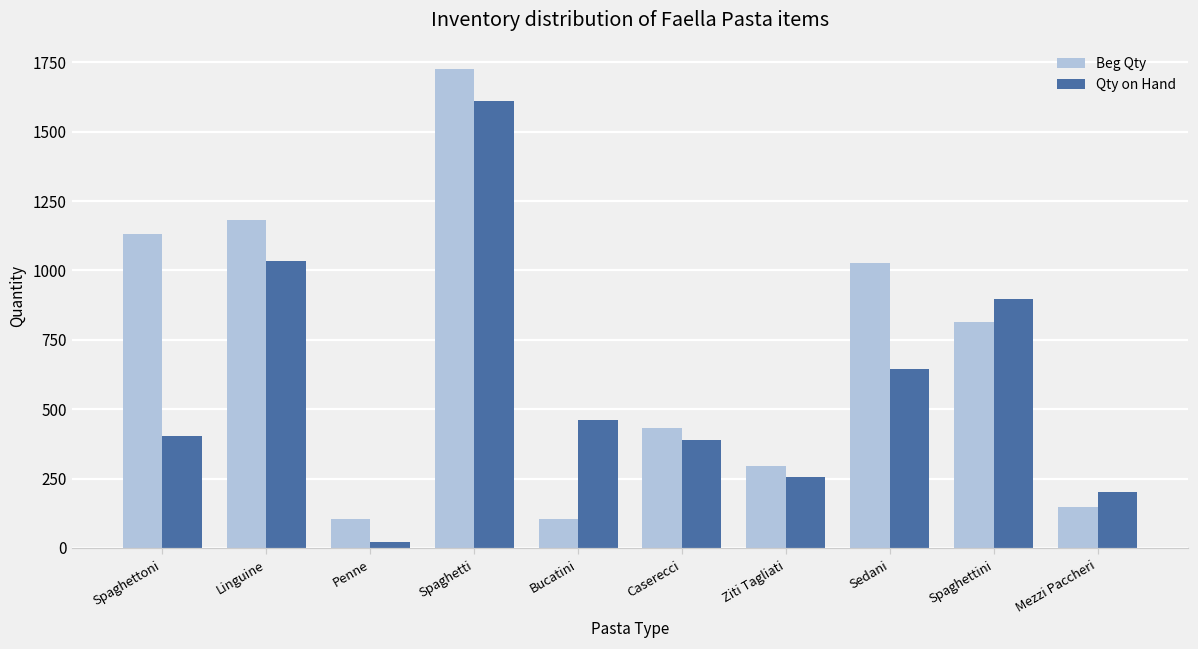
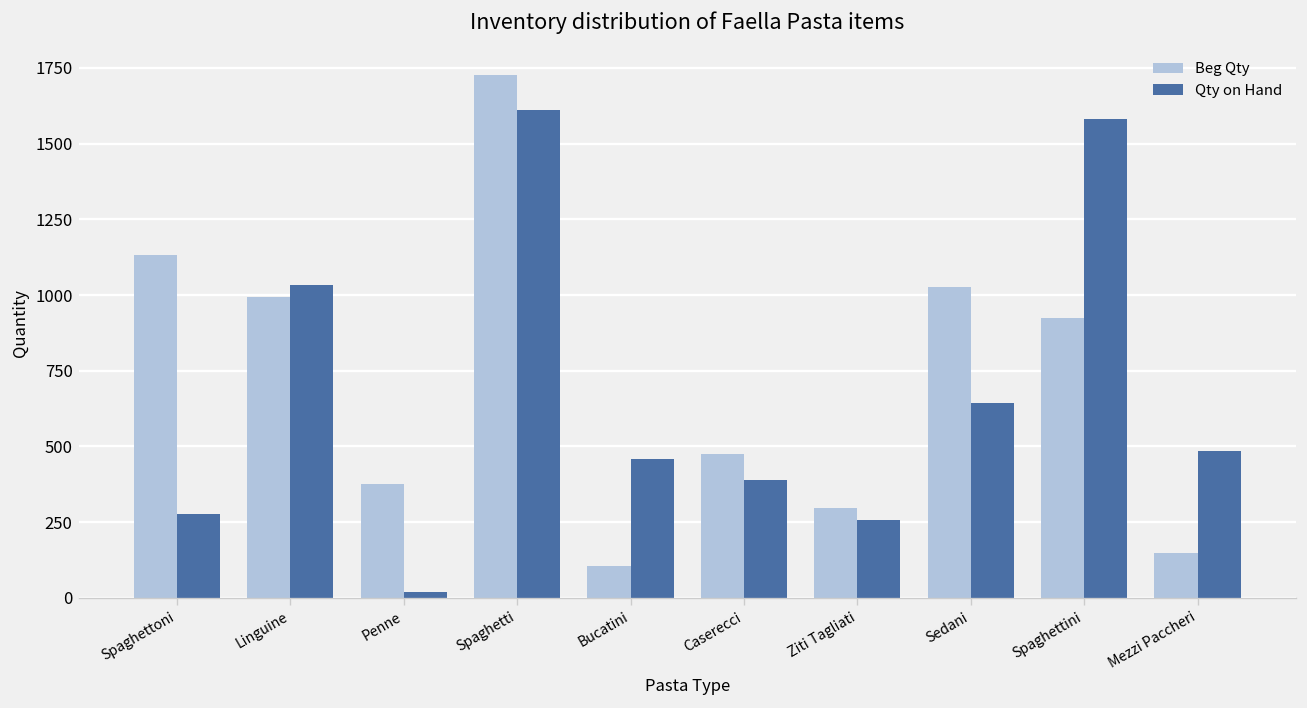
  {
    "Beg Qty": {
      "Spaghettoni": 1130,
-     "Linguine": 1180,
-     "Penne": 100,
+     "Linguine": 990,
+     "Penne": 380,
      "Spaghetti": 1730,
      "Bucatini": 110,
-     "Caserecci": 430,
+     "Caserecci": 480,
      "Ziti Tagliati": 300,
      "Sedani": 1030,
-     "Spaghettini": 810,
+     "Spaghettini": 930,
      "Mezzi Paccheri": 150
    },
    "Qty on Hand": {
-     "Spaghettoni": 400,
+     "Spaghettoni": 280,
      "Linguine": 1030,
      "Penne": 20,
      "Spaghetti": 1610,
      "Bucatini": 460,
      "Caserecci": 390,
      "Ziti Tagliati": 260,
      "Sedani": 650,
-     "Spaghettini": 900,
-     "Mezzi Paccheri": 200
+     "Spaghettini": 1580,
+     "Mezzi Paccheri": 490
    }
  }
